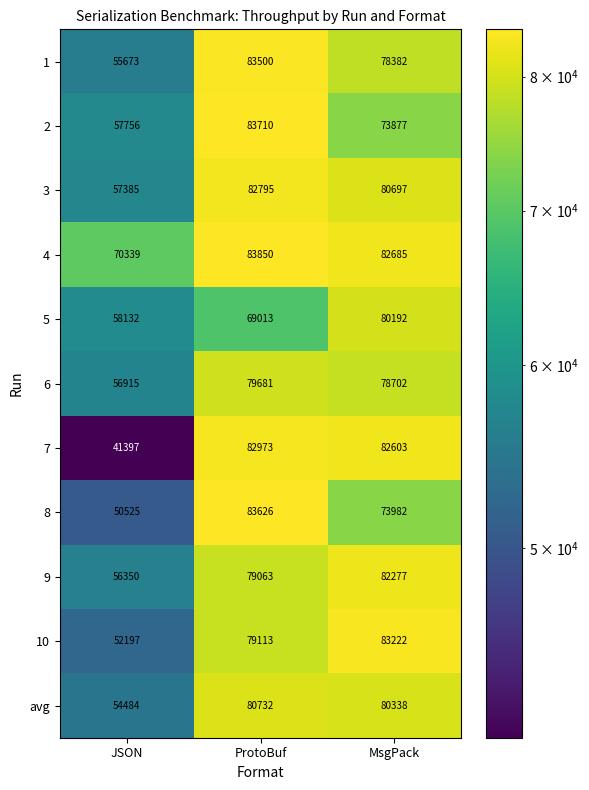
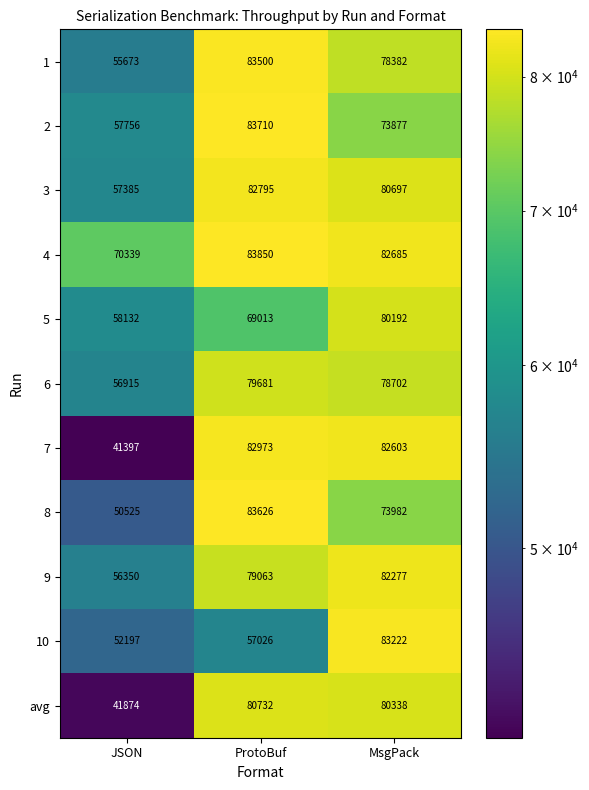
  {
    "1": {
      "JSON": 55673,
      "ProtoBuf": 83500,
      "MsgPack": 78382
    },
    "2": {
      "JSON": 57756,
      "ProtoBuf": 83710,
      "MsgPack": 73877
    },
    "3": {
      "JSON": 57385,
      "ProtoBuf": 82795,
      "MsgPack": 80697
    },
    "4": {
      "JSON": 70339,
      "ProtoBuf": 83850,
      "MsgPack": 82685
    },
    "5": {
      "JSON": 58132,
      "ProtoBuf": 69013,
      "MsgPack": 80192
    },
    "6": {
      "JSON": 56915,
      "ProtoBuf": 79681,
      "MsgPack": 78702
    },
    "7": {
      "JSON": 41397,
      "ProtoBuf": 82973,
      "MsgPack": 82603
    },
    "8": {
      "JSON": 50525,
      "ProtoBuf": 83626,
      "MsgPack": 73982
    },
    "9": {
      "JSON": 56350,
      "ProtoBuf": 79063,
      "MsgPack": 82277
    },
    "10": {
      "JSON": 52197,
-     "ProtoBuf": 79113,
+     "ProtoBuf": 57026,
      "MsgPack": 83222
    },
    "avg": {
-     "JSON": 54484,
+     "JSON": 41874,
      "ProtoBuf": 80732,
      "MsgPack": 80338
    }
  }
